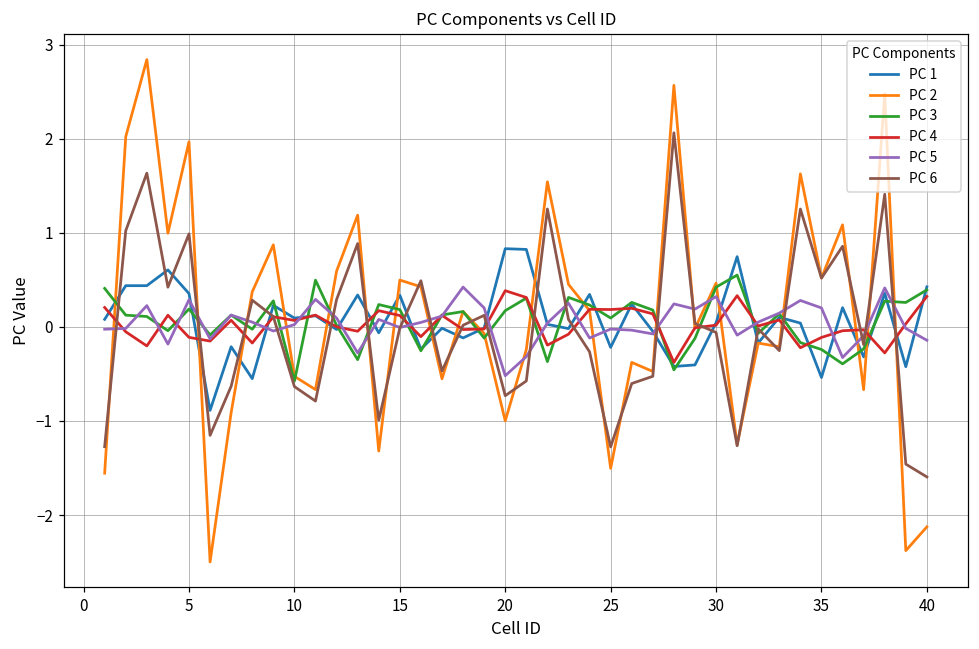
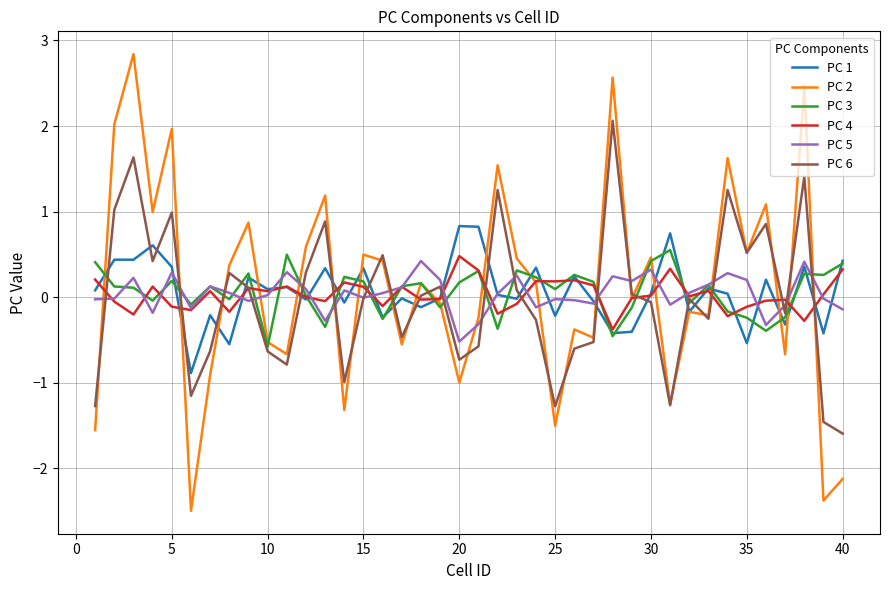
  {
    "PC 1": {
      "5": 0.4,
      "15": 0.3,
      "20": 0.8,
      "25": -0.2,
      "35": -0.5,
      "40": 0.4
    },
    "PC 2": {
      "5": 2.0,
      "10": -0.5,
      "15": 0.5,
      "20": -1.0,
      "25": -1.5,
      "30": 0.5,
      "40": -2.1
    },
    "PC 3": {
      "5": 0.2,
      "10": -0.6,
      "15": 0.2,
      "20": 0.2,
      "25": 0.1,
      "30": 0.4,
      "35": -0.2,
      "40": 0.4
    },
    "PC 4": {
      "5": -0.1,
      "15": 0.1,
-     "20": 0.4,
+     "20": 0.5,
      "25": 0.2,
      "35": -0.1,
      "40": 0.3
    },
    "PC 5": {
      "5": 0.3,
      "10": 0.0,
      "20": -0.5,
      "25": 0.0,
      "30": 0.3,
      "35": 0.2,
      "40": -0.1
    },
    "PC 6": {
      "5": 1.0,
      "10": -0.6,
      "20": -0.7,
      "25": -1.3,
      "30": -0.1,
      "40": -1.6
    }
  }
